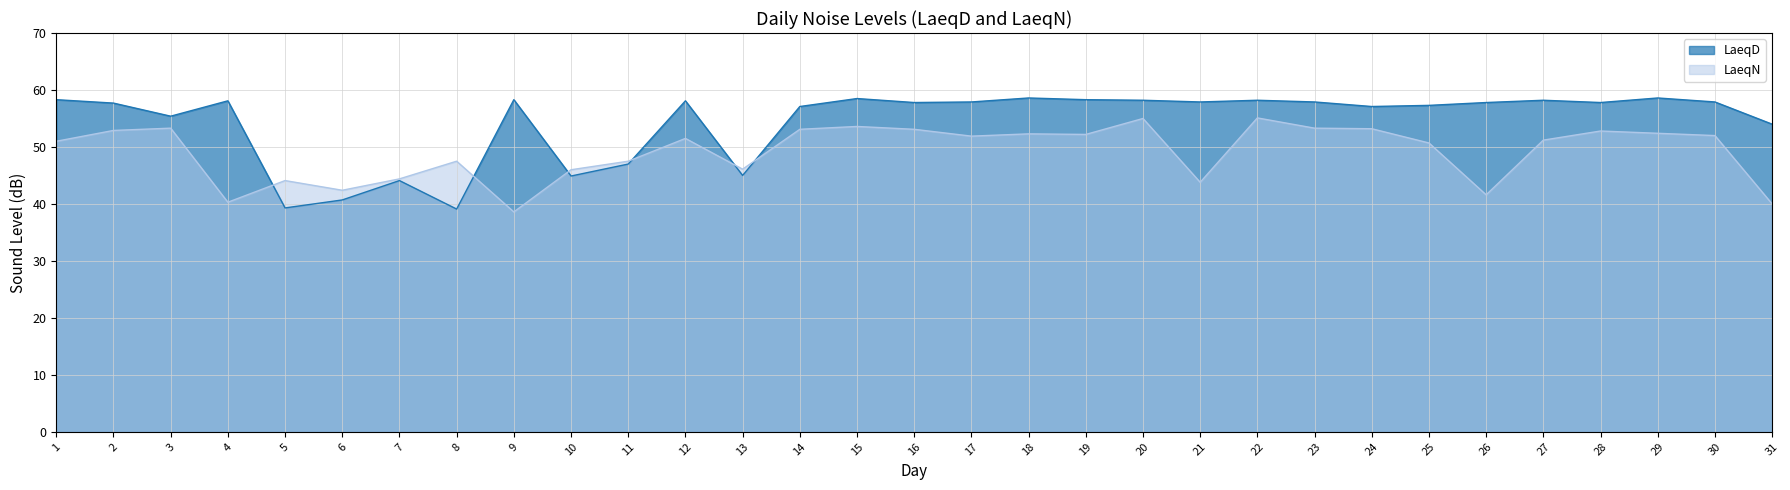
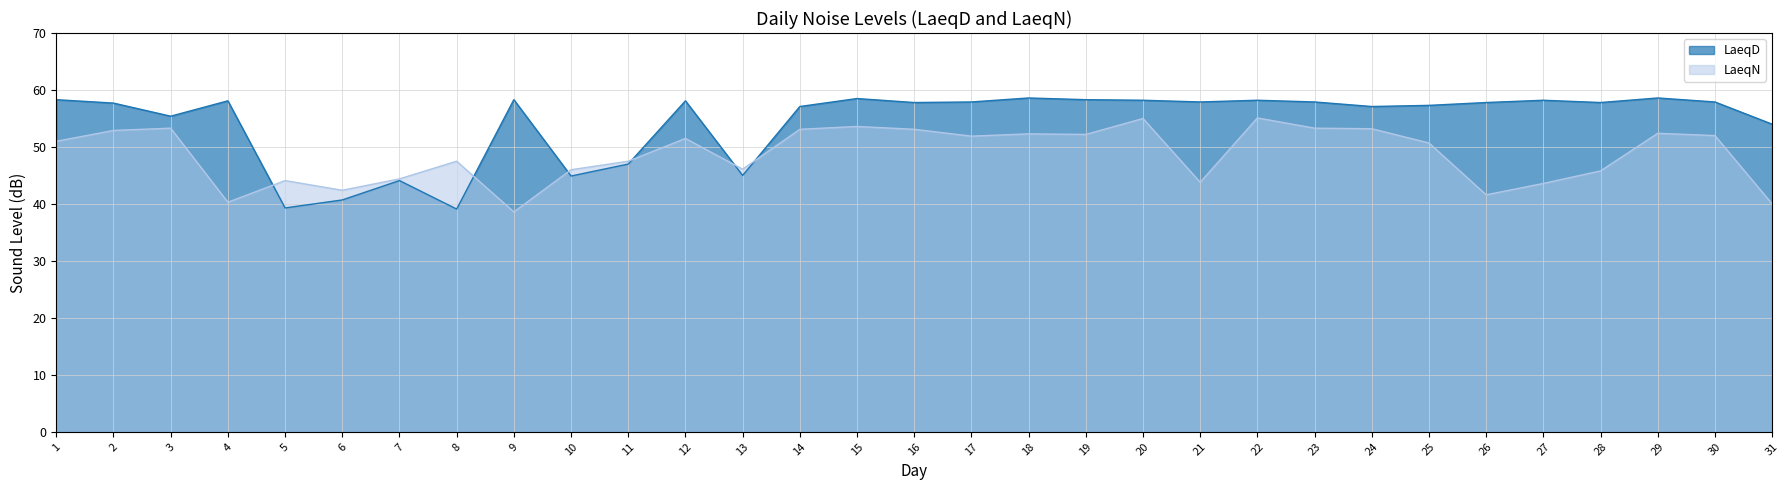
  {
    "LaeqD": {
      "1": 58,
      "2": 58,
      "3": 55,
      "4": 58,
      "5": 39,
      "6": 41,
      "8": 39,
      "9": 58,
      "10": 45,
      "11": 47,
      "12": 58,
      "13": 45,
      "14": 57,
      "15": 59,
      "16": 58,
      "17": 58,
      "18": 59,
      "19": 58,
      "20": 58,
      "21": 58,
      "22": 58,
      "23": 58,
      "24": 57,
      "25": 57,
      "26": 58,
      "27": 58,
      "28": 58,
      "29": 59,
      "30": 58,
      "31": 54
    },
    "LaeqN": {
      "1": 51,
      "2": 53,
      "3": 53,
      "4": 40,
      "5": 44,
      "6": 42,
      "8": 48,
      "9": 39,
      "10": 46,
      "11": 48,
      "12": 52,
      "13": 46,
      "14": 53,
      "15": 54,
      "16": 53,
      "17": 52,
      "18": 52,
      "19": 52,
      "20": 55,
      "21": 44,
      "22": 55,
      "23": 53,
      "24": 53,
      "25": 51,
      "26": 42,
-     "27": 51,
-     "28": 53,
+     "27": 44,
+     "28": 46,
      "29": 52,
      "30": 52,
      "31": 40
    }
  }
